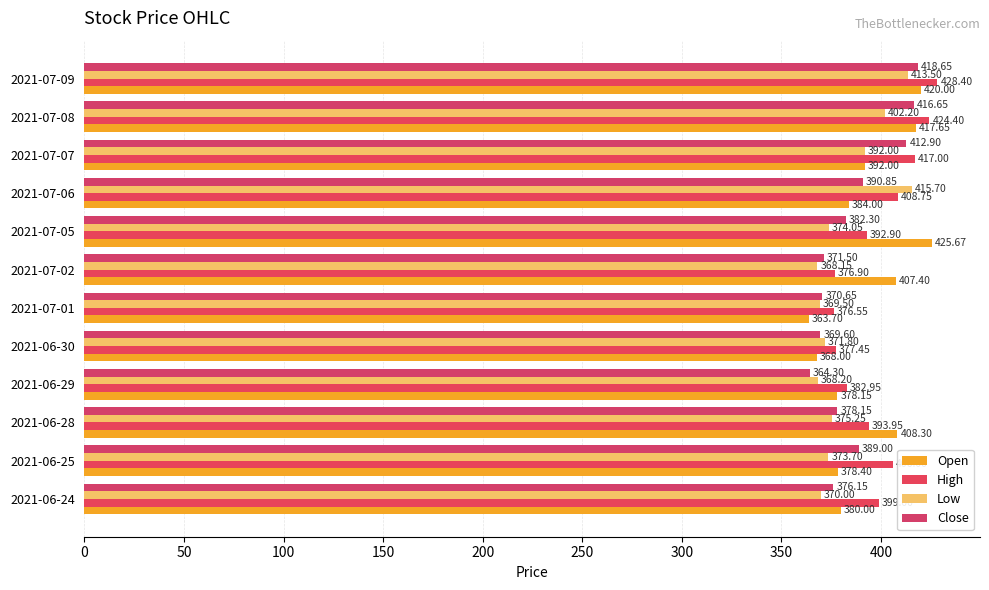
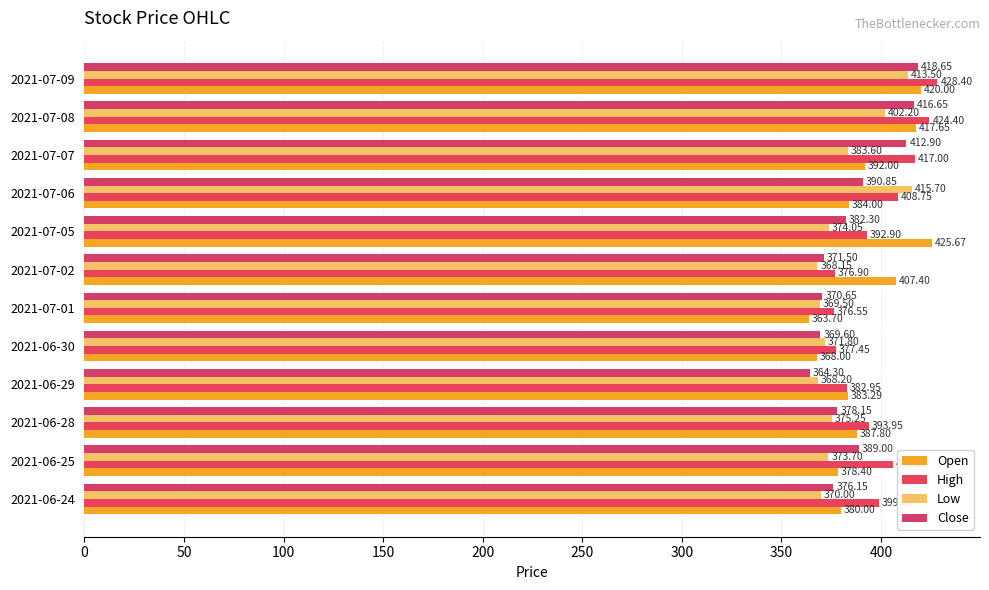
  {
    "Open": {
      "2021-07-09": 420.00,
      "2021-07-08": 417.65,
      "2021-07-07": 392.00,
      "2021-07-06": 384.00,
      "2021-07-05": 425.67,
      "2021-07-02": 407.40,
      "2021-07-01": 363.70,
      "2021-06-30": 368.00,
-     "2021-06-29": 378.15,
-     "2021-06-28": 408.30,
+     "2021-06-29": 383.29,
+     "2021-06-28": 387.80,
      "2021-06-25": 378.40,
      "2021-06-24": 380.00
    },
    "Low": {
      "2021-07-08": 402.20,
-     "2021-07-07": 392.00,
+     "2021-07-07": 383.60,
      "2021-07-06": 415.70,
      "2021-07-05": 374.05,
      "2021-06-25": 373.70,
      "2021-06-24": 370.00
    }
  }
